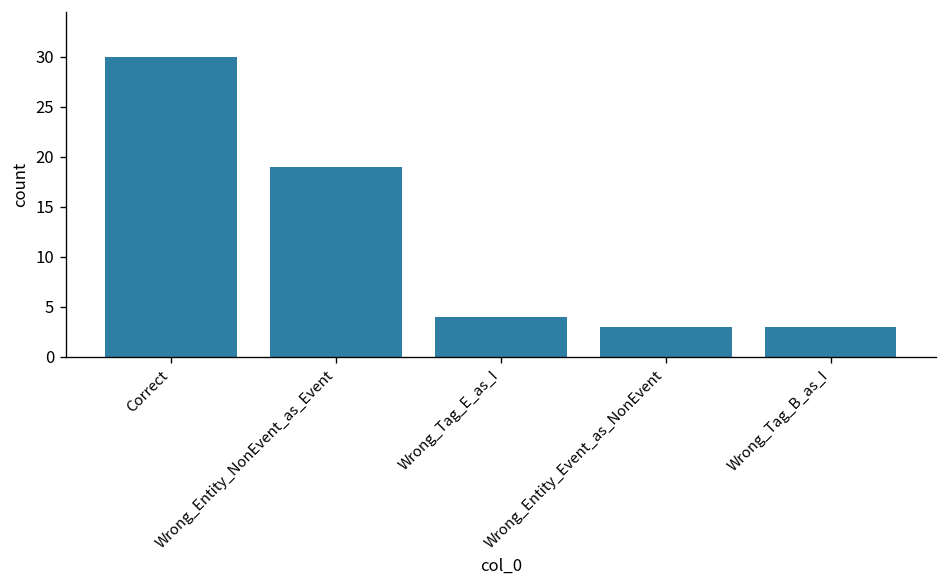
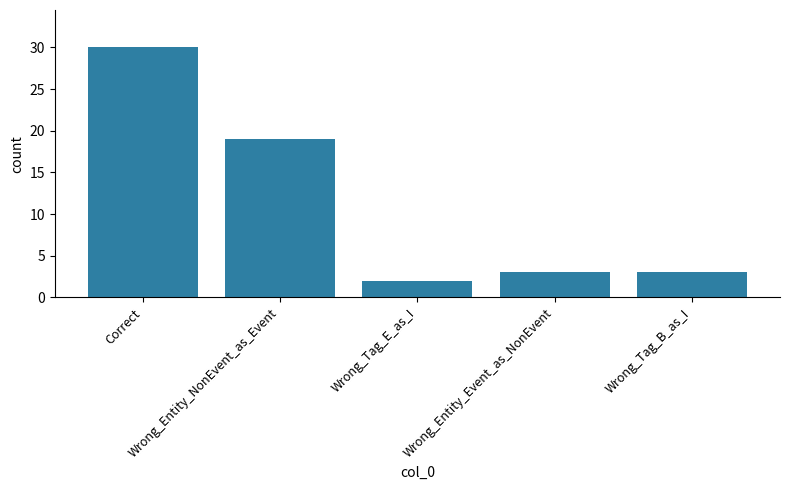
  {
    "Correct": 30,
    "Wrong_Entity_NonEvent_as_Event": 19,
-   "Wrong_Tag_E_as_I": 4,
+   "Wrong_Tag_E_as_I": 2,
    "Wrong_Entity_Event_as_NonEvent": 3,
    "Wrong_Tag_B_as_I": 3
  }
